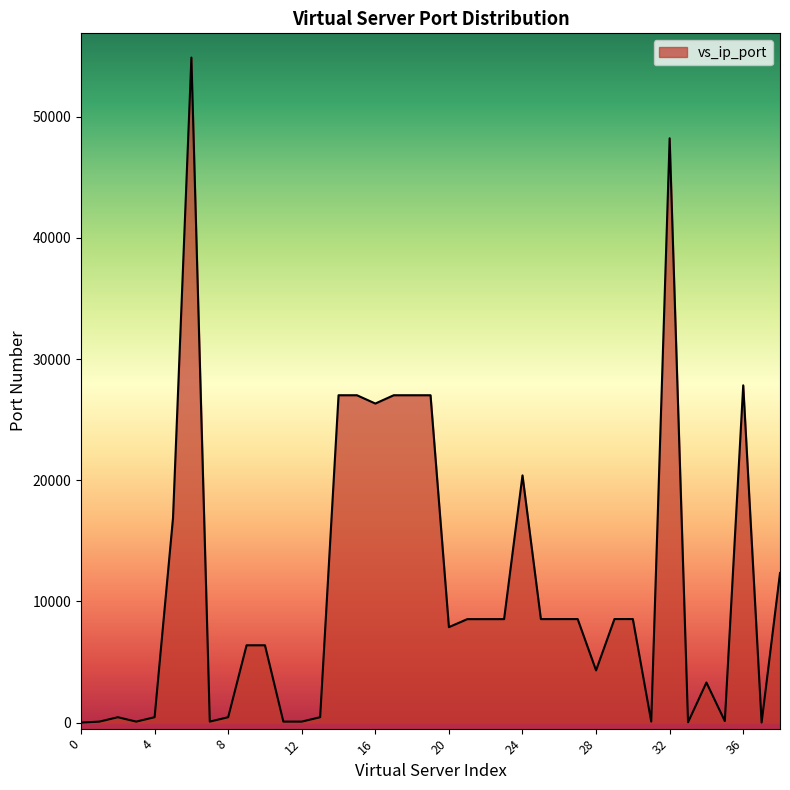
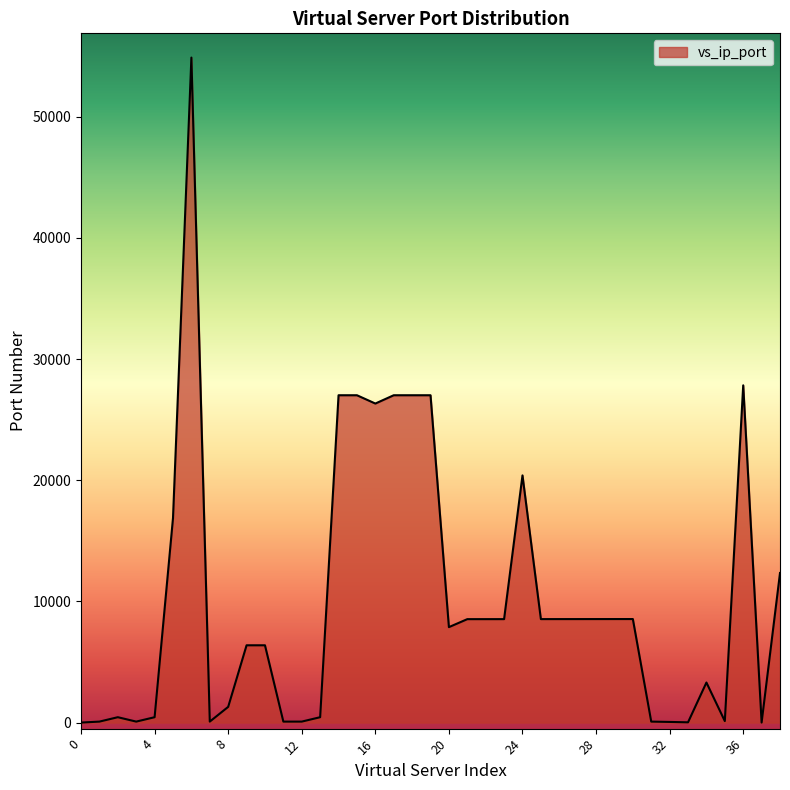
  {
    "0": 0,
    "4": 400,
-   "8": 400,
+   "8": 1300,
    "12": 100,
    "16": 26300,
    "20": 7900,
    "24": 20400,
-   "28": 4300,
-   "32": 48200,
+   "28": 8500,
+   "32": 100,
    "36": 27800
  }
